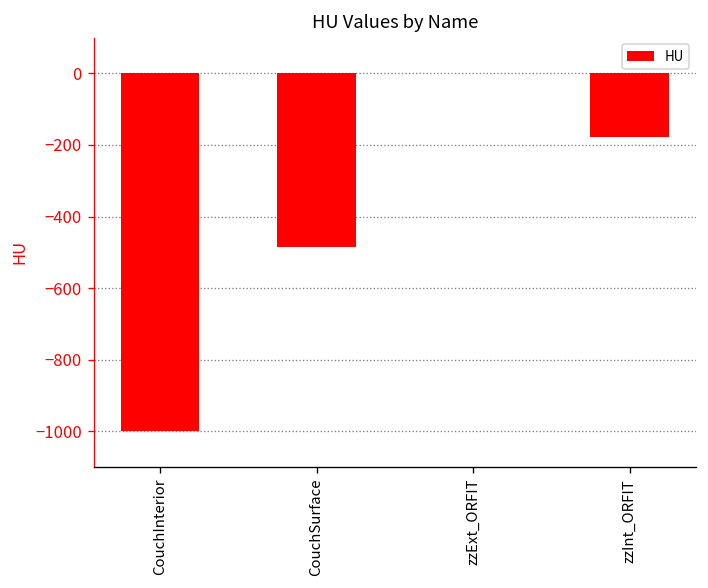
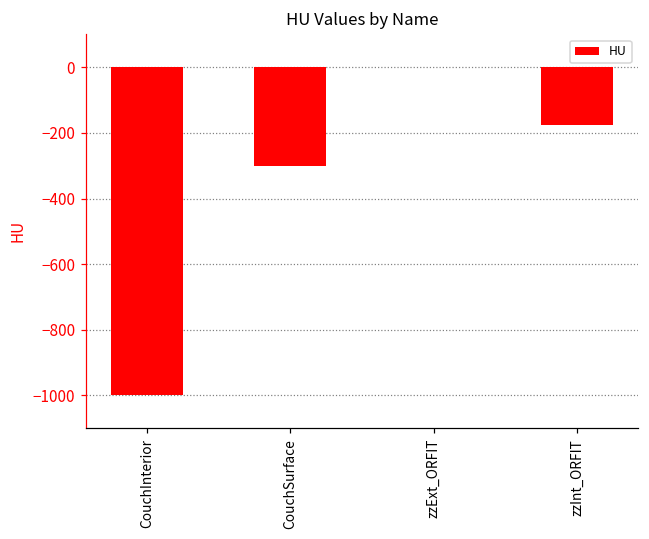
  {
    "CouchInterior": -1000,
-   "CouchSurface": -480,
+   "CouchSurface": -300,
    "zzExt_ORFIT": 0,
    "zzInt_ORFIT": -180
  }
